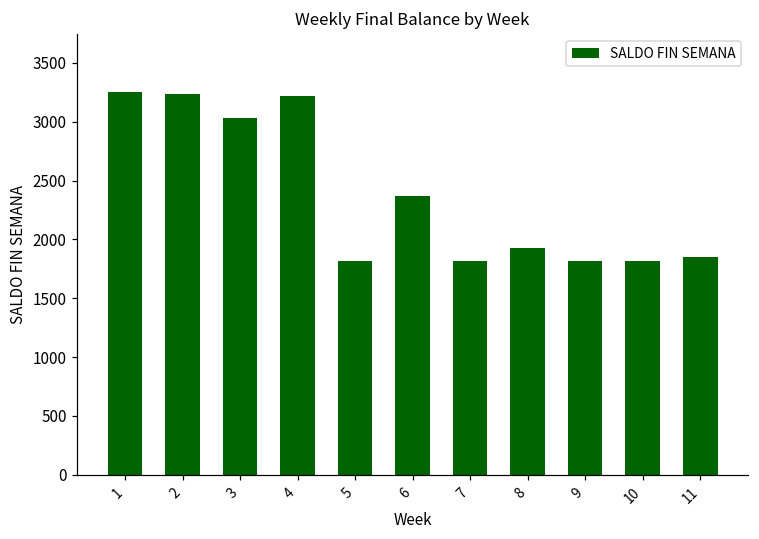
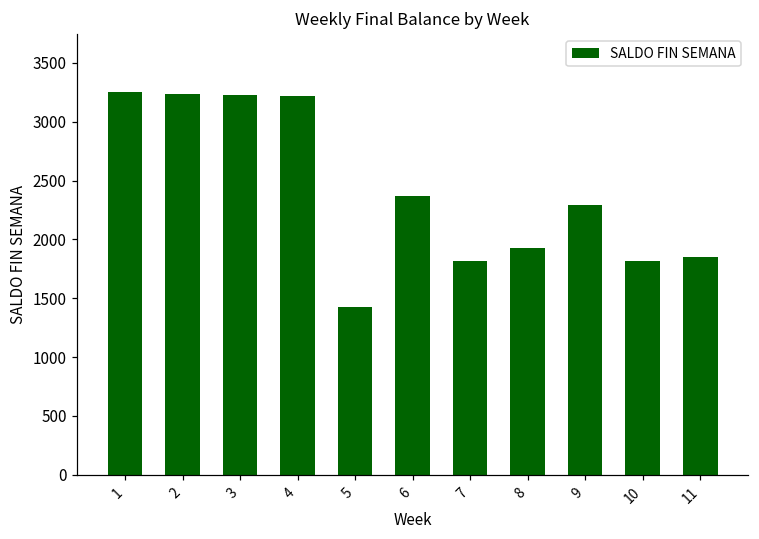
  {
    "1": 3250,
    "2": 3240,
-   "3": 3040,
+   "3": 3230,
    "4": 3220,
-   "5": 1820,
+   "5": 1420,
    "6": 2370,
    "7": 1820,
    "8": 1930,
-   "9": 1820,
+   "9": 2300,
    "10": 1820,
    "11": 1860
  }
